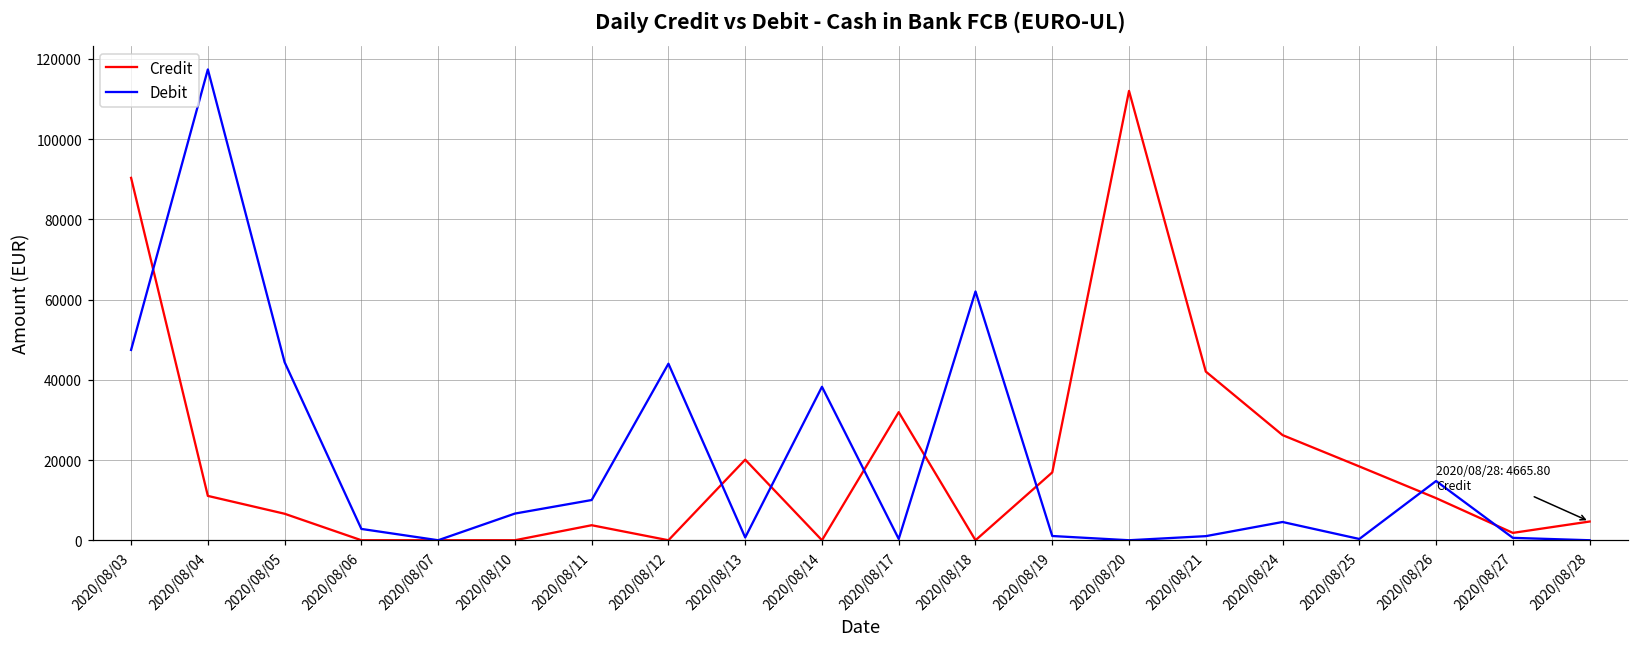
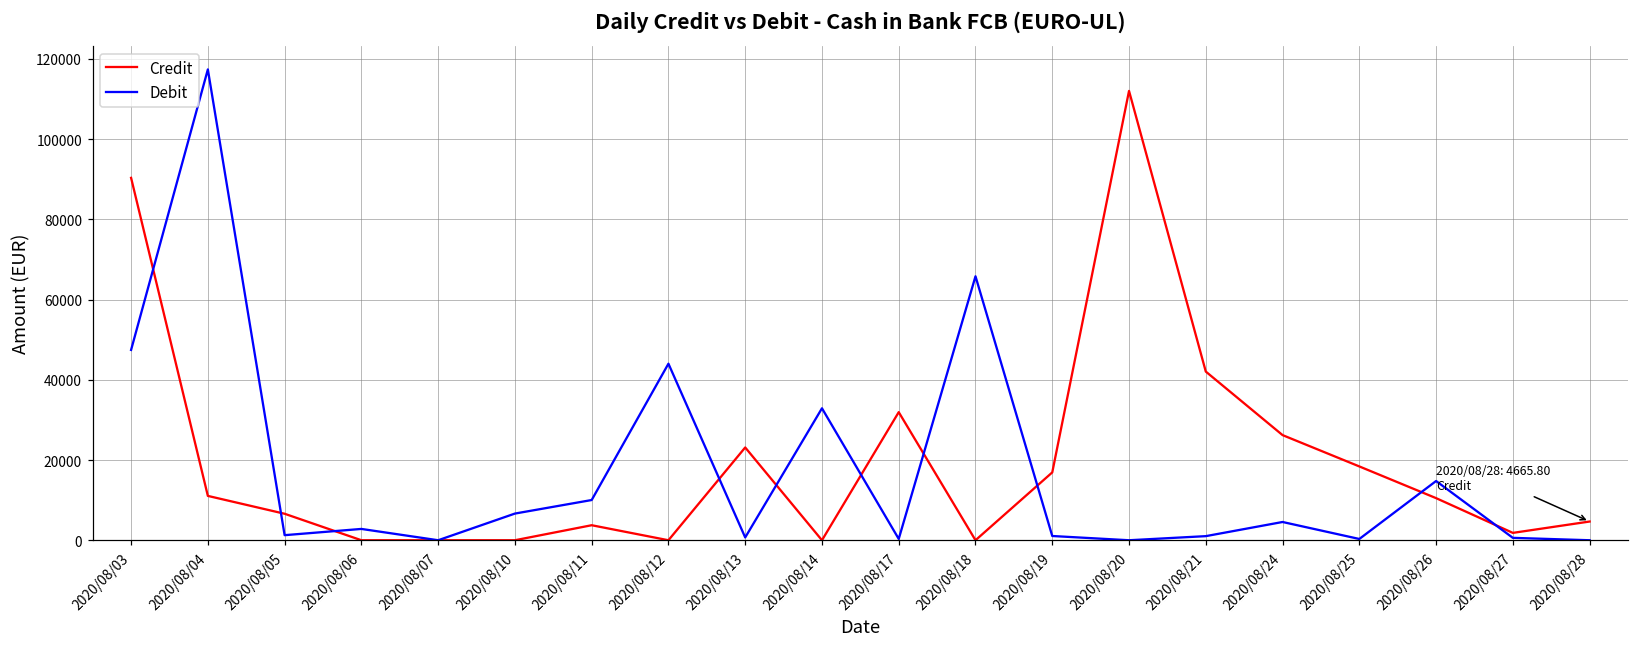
  {
    "Credit": {
      "2020/08/03": 90000,
      "2020/08/04": 11000,
      "2020/08/05": 7000,
      "2020/08/06": 0,
      "2020/08/10": 0,
      "2020/08/11": 4000,
      "2020/08/12": 0,
-     "2020/08/13": 20000,
+     "2020/08/13": 23000,
      "2020/08/14": 0,
      "2020/08/17": 32000,
      "2020/08/18": 0,
      "2020/08/19": 17000,
      "2020/08/20": 112000,
      "2020/08/21": 42000,
      "2020/08/24": 26000,
      "2020/08/25": 18000,
      "2020/08/27": 2000,
      "2020/08/28": 5000
    },
    "Debit": {
      "2020/08/03": 47000,
      "2020/08/04": 117000,
-     "2020/08/05": 44000,
+     "2020/08/05": 1000,
      "2020/08/06": 3000,
      "2020/08/10": 7000,
      "2020/08/11": 10000,
      "2020/08/12": 44000,
      "2020/08/13": 1000,
-     "2020/08/14": 38000,
+     "2020/08/14": 33000,
      "2020/08/17": 0,
-     "2020/08/18": 62000,
+     "2020/08/18": 66000,
      "2020/08/19": 1000,
      "2020/08/20": 0,
      "2020/08/21": 1000,
      "2020/08/24": 5000,
      "2020/08/25": 0,
      "2020/08/27": 1000,
      "2020/08/28": 0
    }
  }
